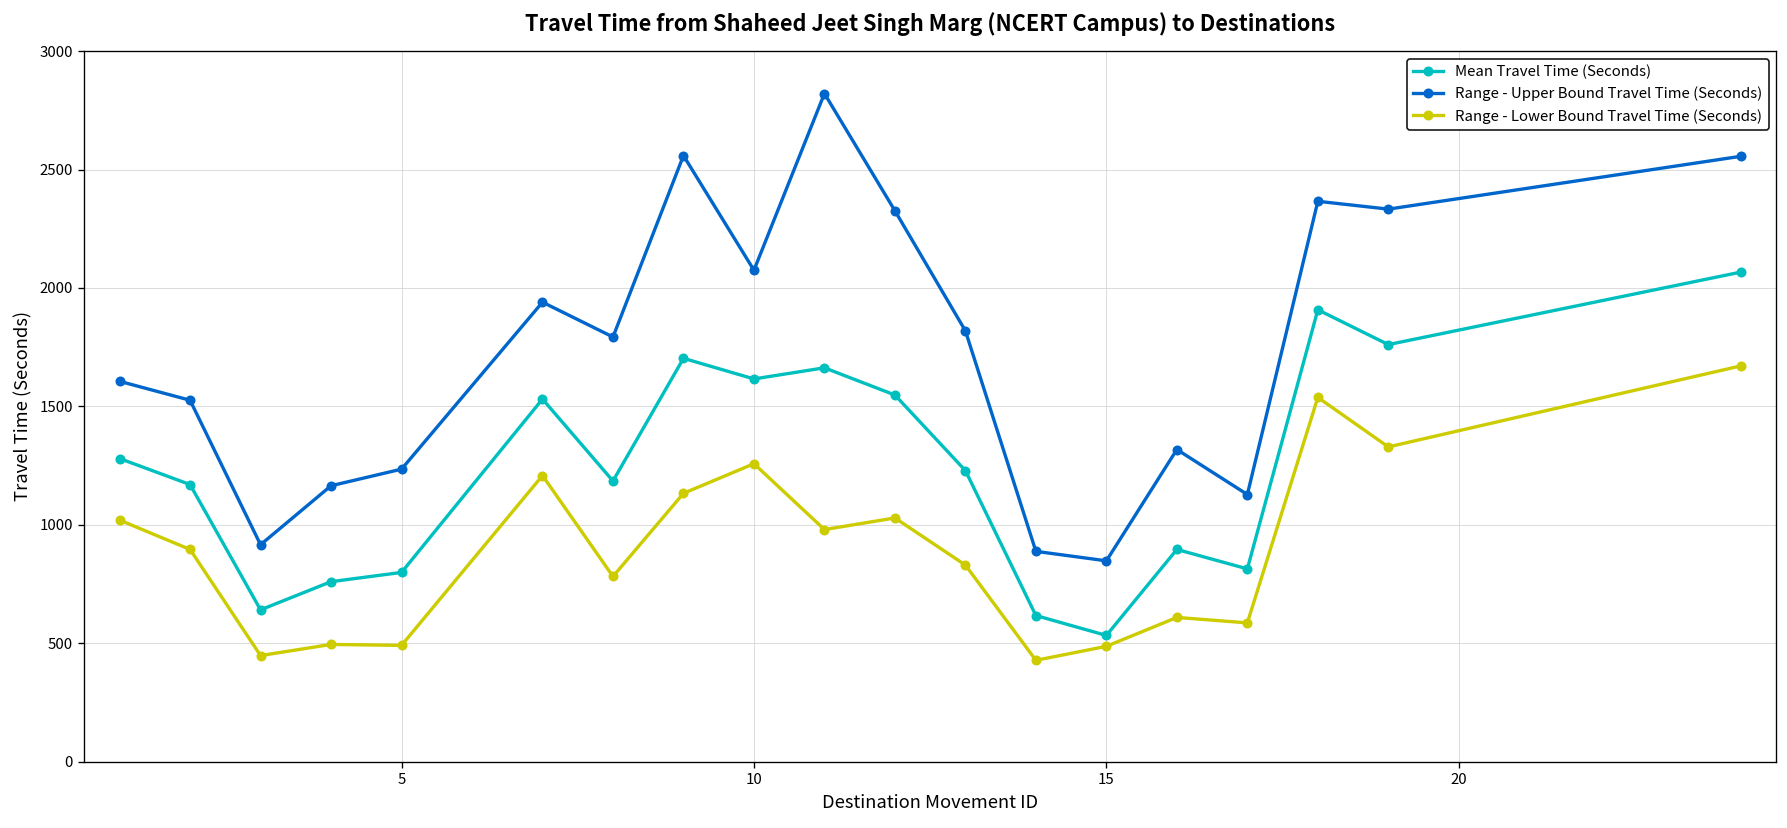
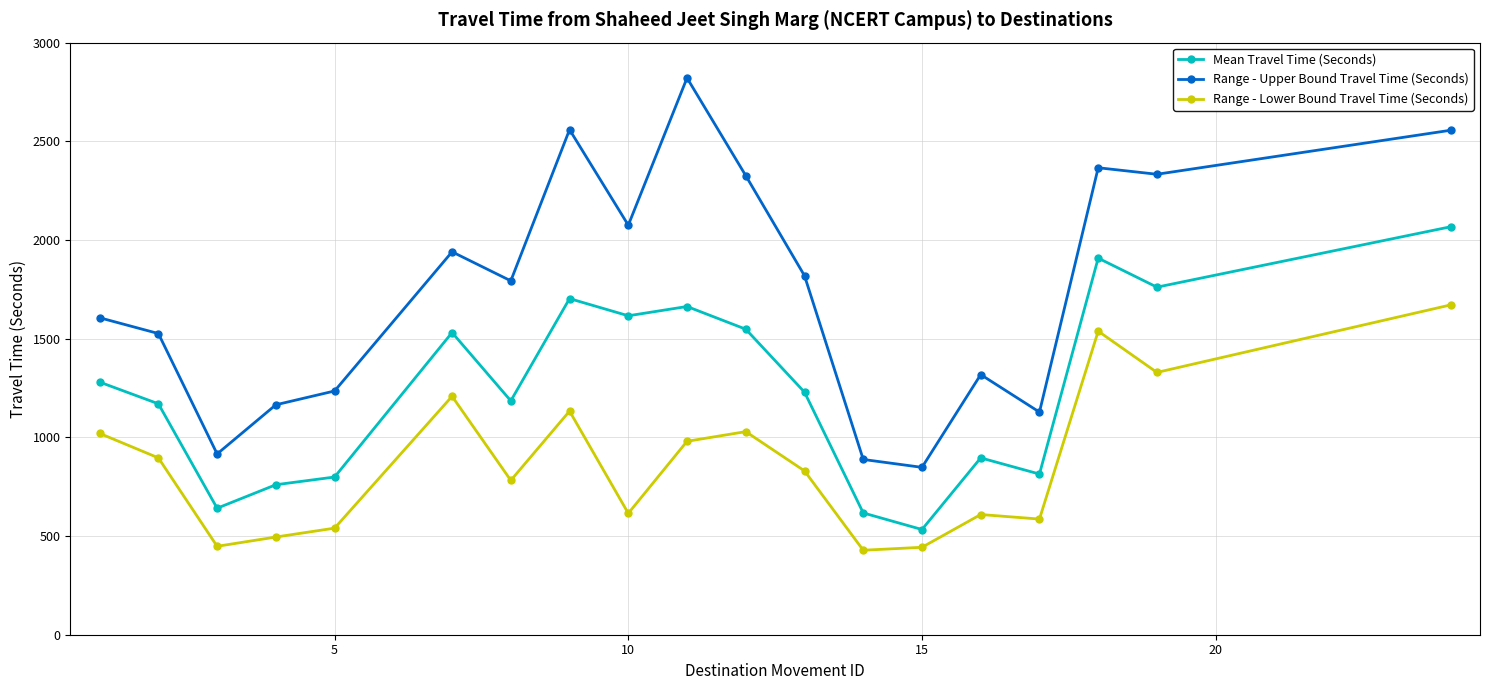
  {
    "Mean Travel Time (Seconds)": {
      "5": 800,
      "10": 1620,
      "15": 530
    },
    "Range - Upper Bound Travel Time (Seconds)": {
      "5": 1240,
      "10": 2080,
      "15": 850
    },
    "Range - Lower Bound Travel Time (Seconds)": {
-     "5": 490,
-     "10": 1260,
-     "15": 490
+     "5": 540,
+     "10": 620,
+     "15": 440
    }
  }
